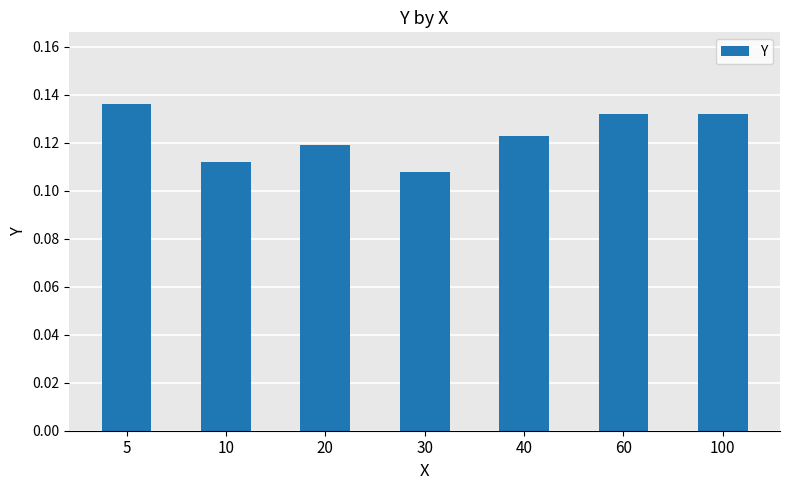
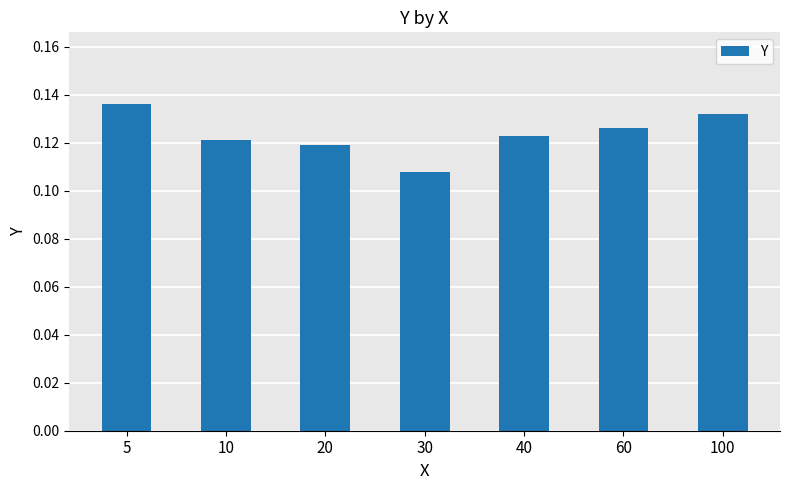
  {
    "5": 0.136,
-   "10": 0.112,
+   "10": 0.121,
    "20": 0.119,
    "30": 0.108,
    "40": 0.123,
-   "60": 0.132,
+   "60": 0.126,
    "100": 0.132
  }
